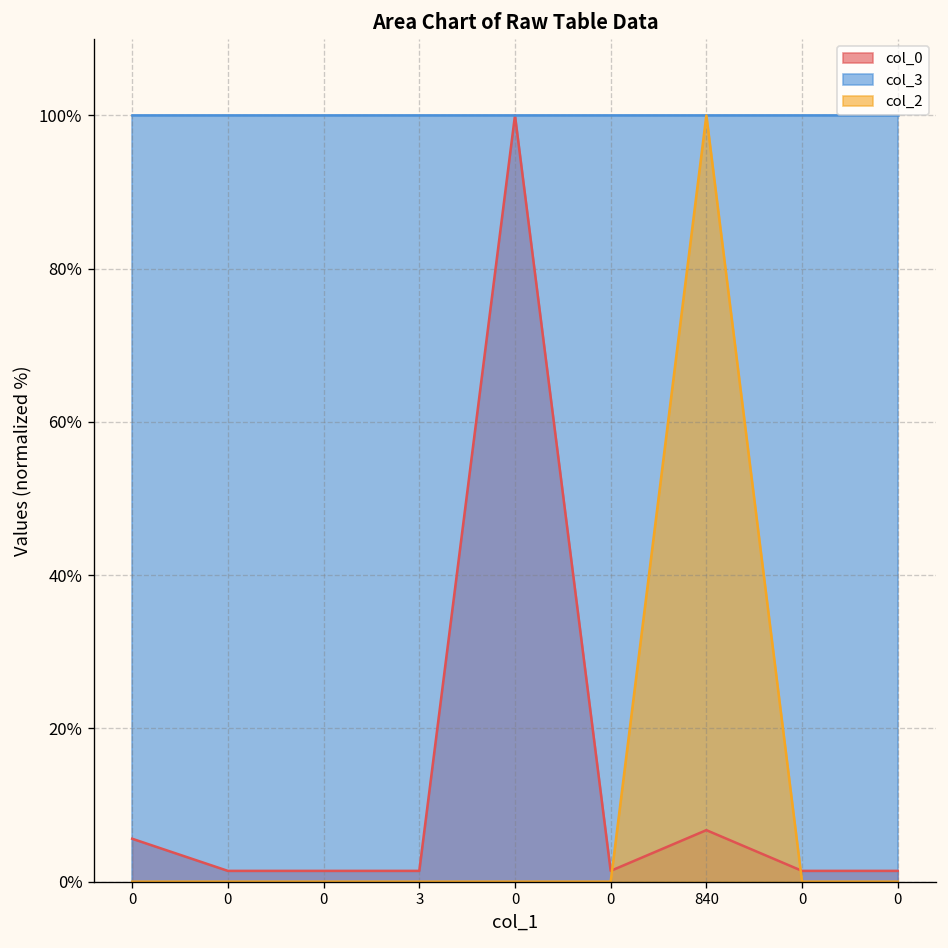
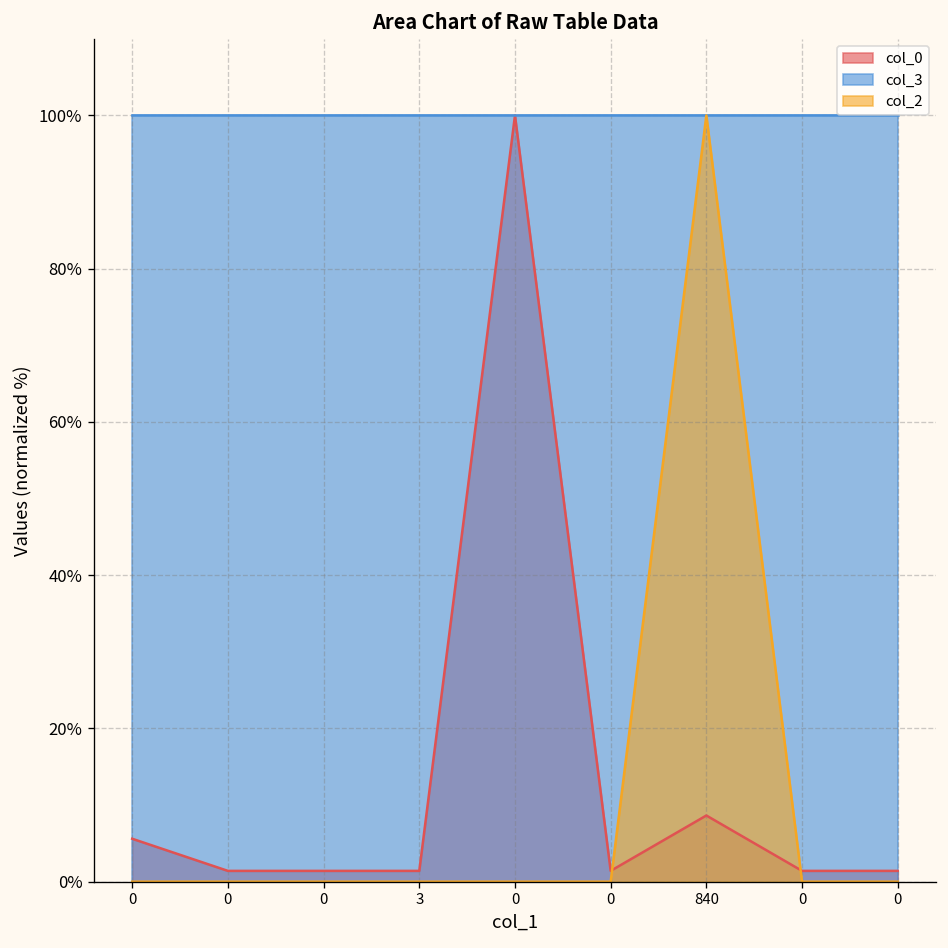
  {
    "col_0": {
      "3": "1%",
-     "840": "7%"
+     "840": "9%"
    },
    "col_3": {
      "3": "100%"
    },
    "col_2": {
      "3": "0%"
    }
  }
